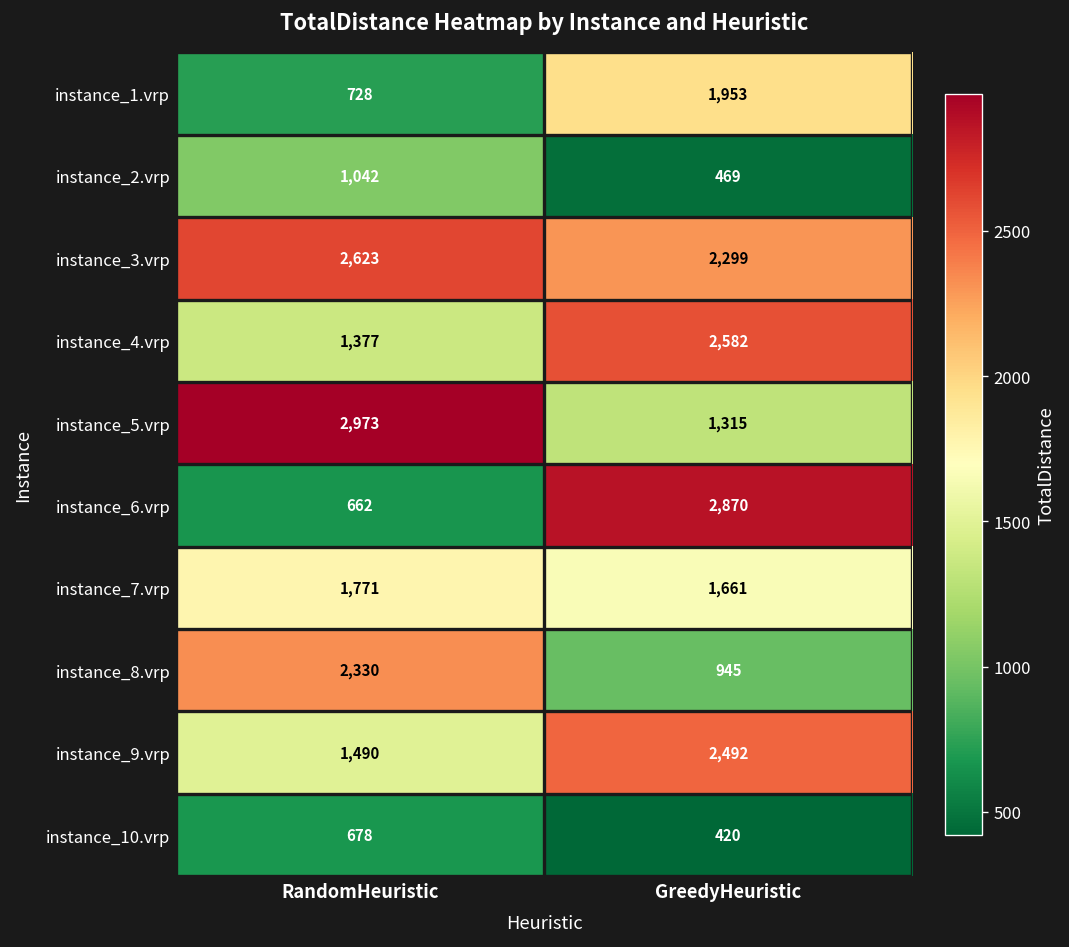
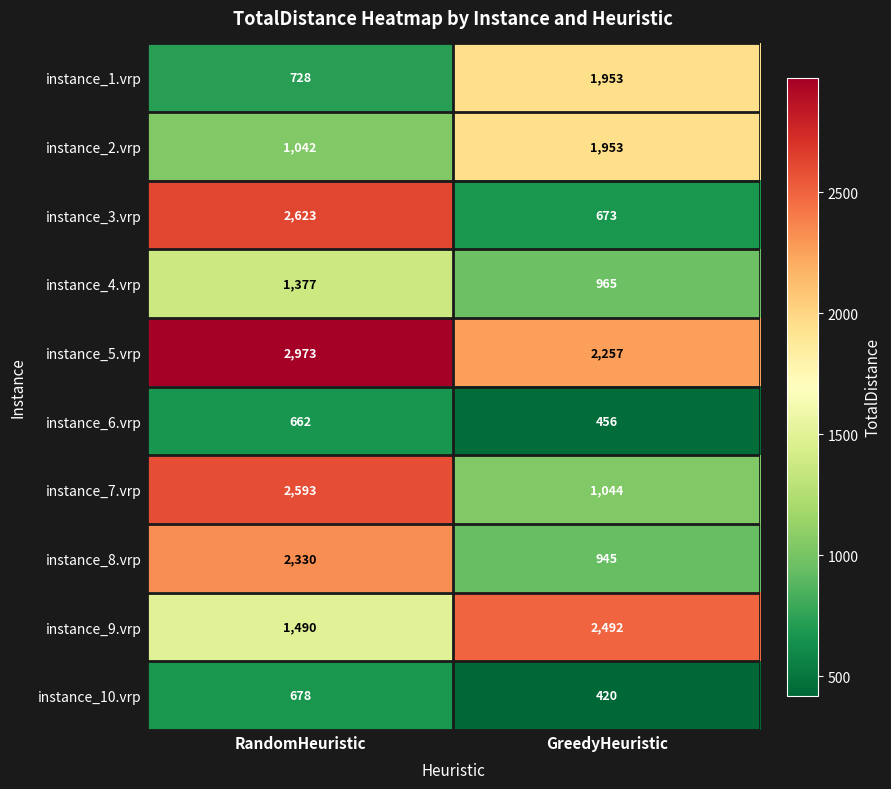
  {
    "instance_1.vrp": {
      "RandomHeuristic": "728",
      "GreedyHeuristic": "1,953"
    },
    "instance_2.vrp": {
      "RandomHeuristic": "1,042",
-     "GreedyHeuristic": "469"
+     "GreedyHeuristic": "1,953"
    },
    "instance_3.vrp": {
      "RandomHeuristic": "2,623",
-     "GreedyHeuristic": "2,299"
+     "GreedyHeuristic": "673"
    },
    "instance_4.vrp": {
      "RandomHeuristic": "1,377",
-     "GreedyHeuristic": "2,582"
+     "GreedyHeuristic": "965"
    },
    "instance_5.vrp": {
      "RandomHeuristic": "2,973",
-     "GreedyHeuristic": "1,315"
+     "GreedyHeuristic": "2,257"
    },
    "instance_6.vrp": {
      "RandomHeuristic": "662",
-     "GreedyHeuristic": "2,870"
+     "GreedyHeuristic": "456"
    },
    "instance_7.vrp": {
-     "RandomHeuristic": "1,771",
-     "GreedyHeuristic": "1,661"
+     "RandomHeuristic": "2,593",
+     "GreedyHeuristic": "1,044"
    },
    "instance_8.vrp": {
      "RandomHeuristic": "2,330",
      "GreedyHeuristic": "945"
    },
    "instance_9.vrp": {
      "RandomHeuristic": "1,490",
      "GreedyHeuristic": "2,492"
    },
    "instance_10.vrp": {
      "RandomHeuristic": "678",
      "GreedyHeuristic": "420"
    }
  }
